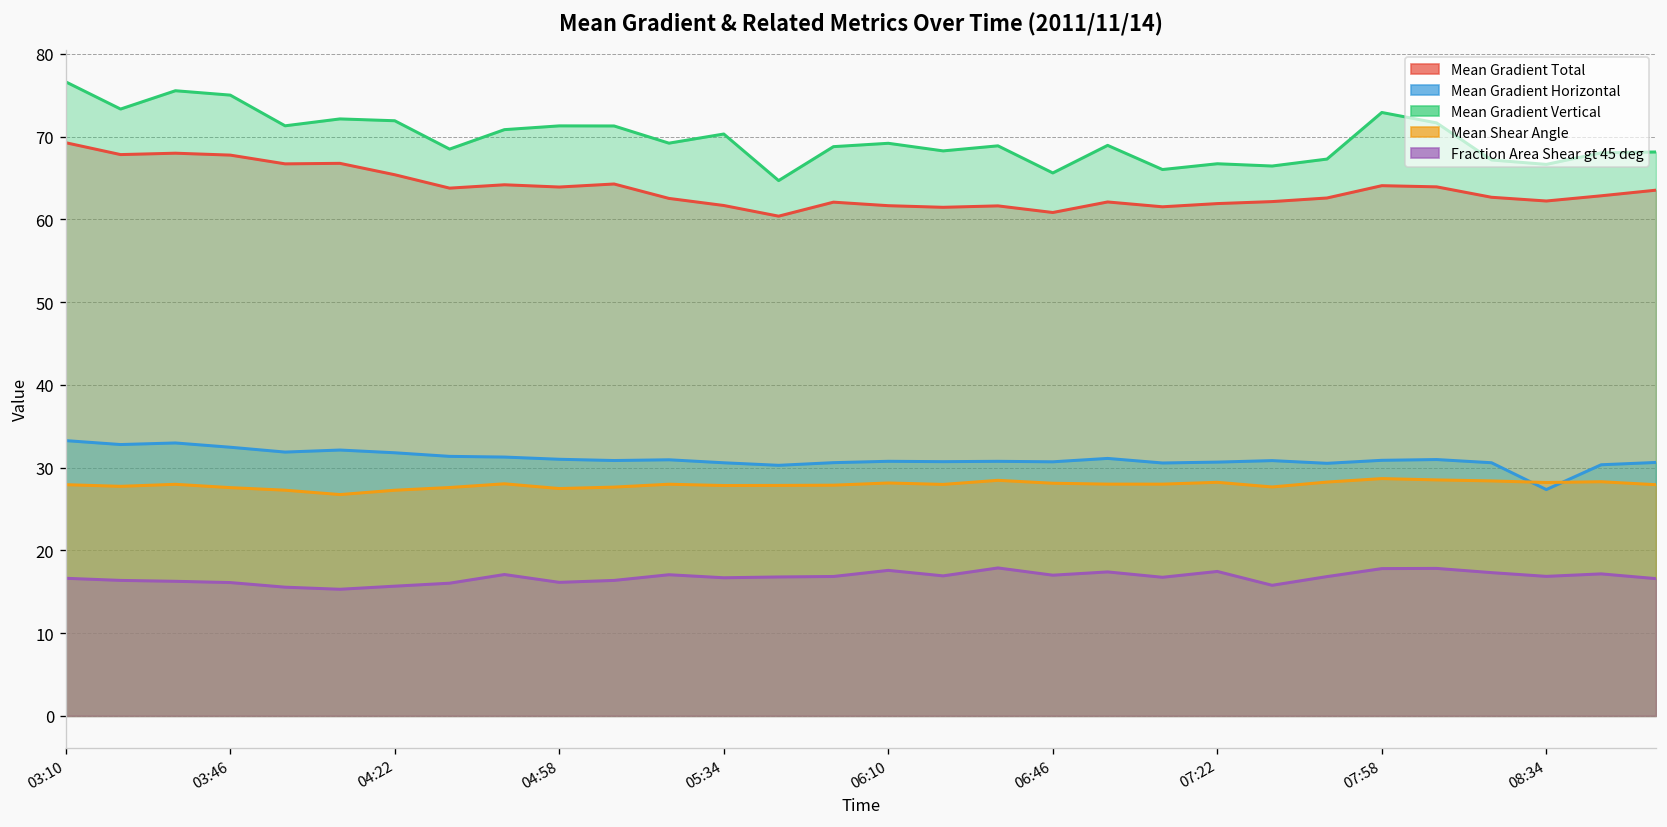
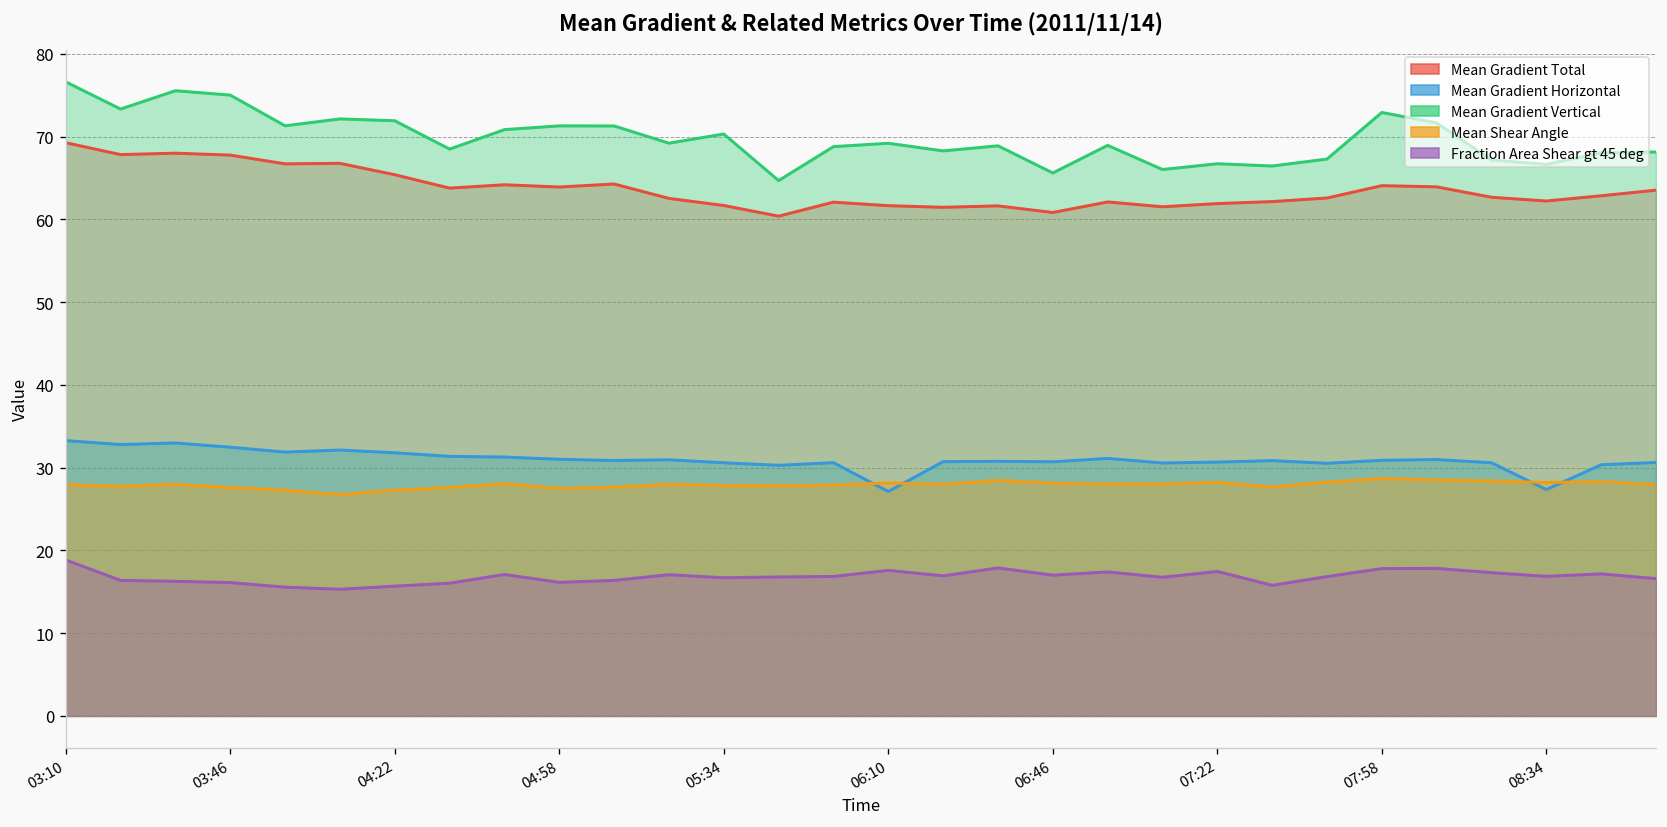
  {
    "Mean Gradient Horizontal": {
      "03:10": 33,
      "03:46": 32,
      "04:22": 32,
      "04:58": 31,
      "05:34": 31,
-     "06:10": 31,
+     "06:10": 27,
      "06:46": 31,
      "07:22": 31,
      "07:58": 31,
      "08:34": 27
    },
    "Mean Gradient Vertical": {
      "03:10": 77,
      "03:46": 75,
      "04:22": 72,
      "04:58": 71,
      "05:34": 70,
      "06:10": 69,
      "06:46": 66,
      "07:22": 67,
      "07:58": 73
    },
    "Fraction Area Shear gt 45 deg": {
-     "03:10": 17,
+     "03:10": 19,
      "03:46": 16,
      "04:22": 16,
      "04:58": 16,
      "05:34": 17,
      "06:10": 18,
      "06:46": 17,
      "07:22": 17,
      "07:58": 18,
      "08:34": 17
    }
  }
